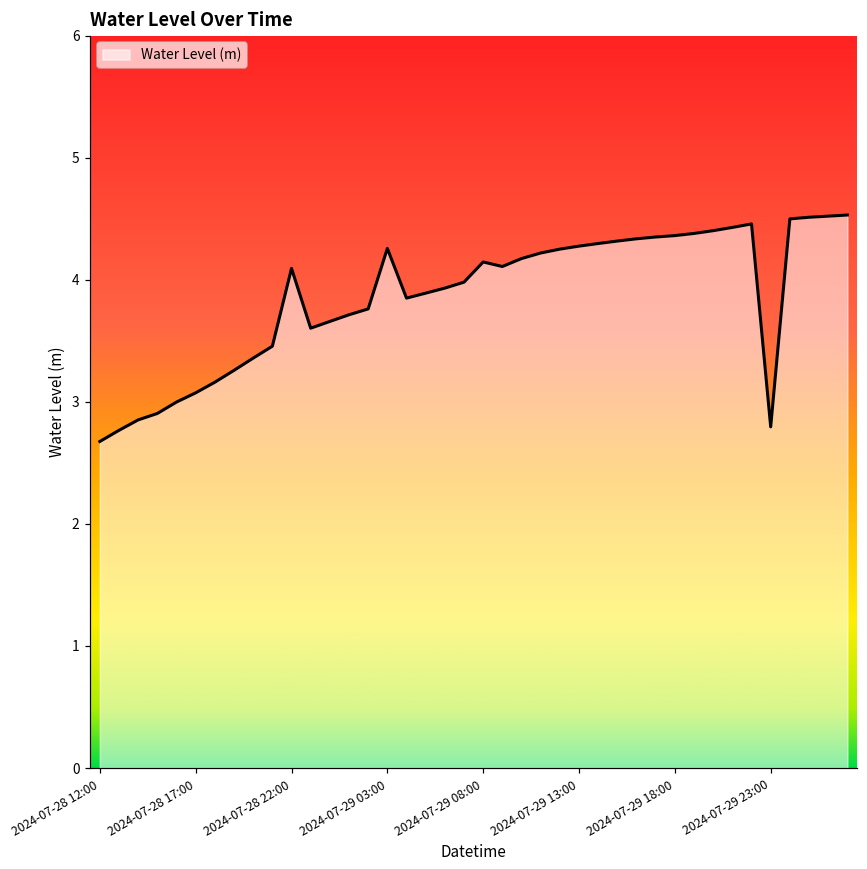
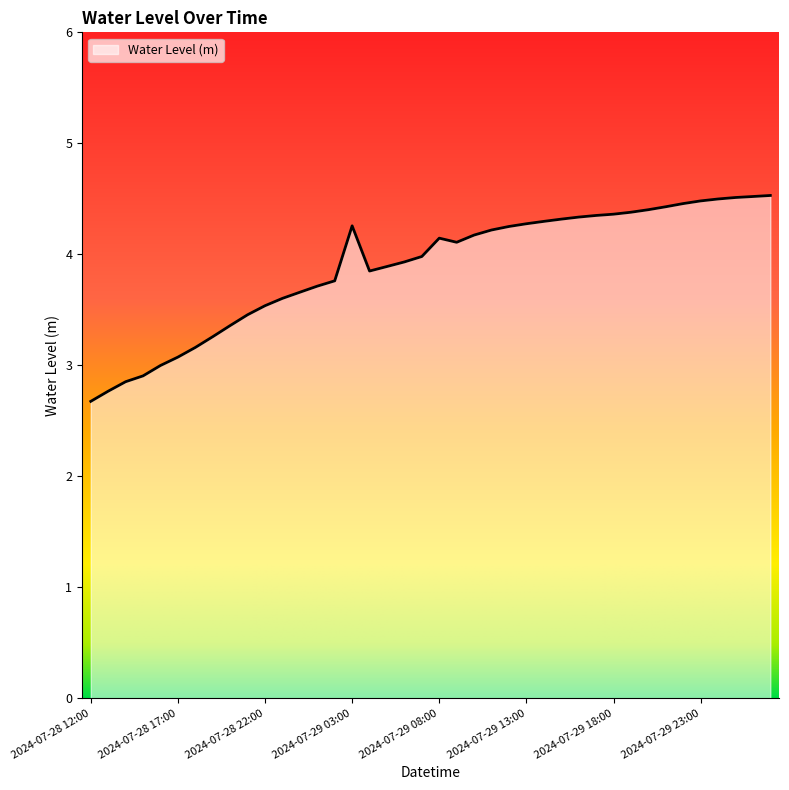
  {
    "2024-07-28 12:00": 2.68,
    "2024-07-28 17:00": 3.07,
-   "2024-07-28 22:00": 4.09,
+   "2024-07-28 22:00": 3.54,
    "2024-07-29 03:00": 4.26,
    "2024-07-29 08:00": 4.15,
    "2024-07-29 13:00": 4.28,
    "2024-07-29 18:00": 4.36,
-   "2024-07-29 23:00": 2.80
+   "2024-07-29 23:00": 4.48
  }
